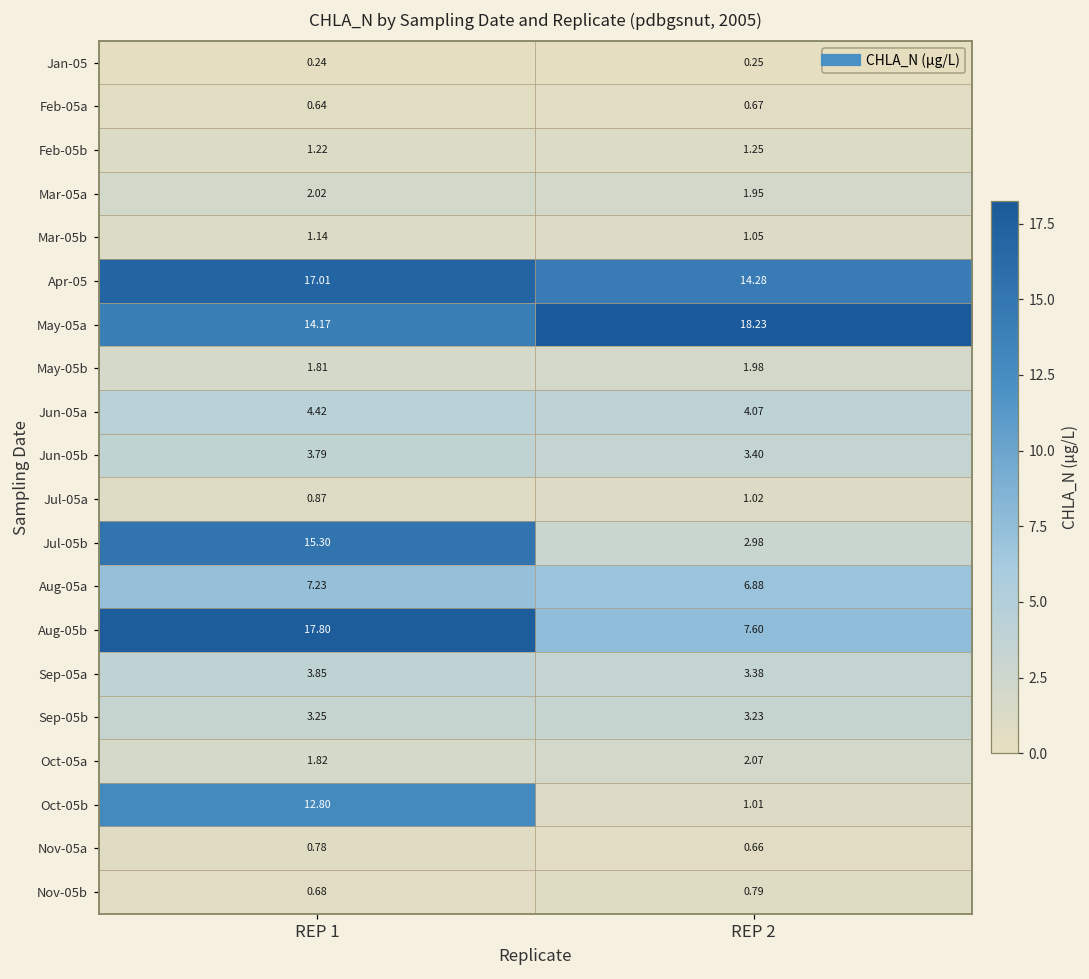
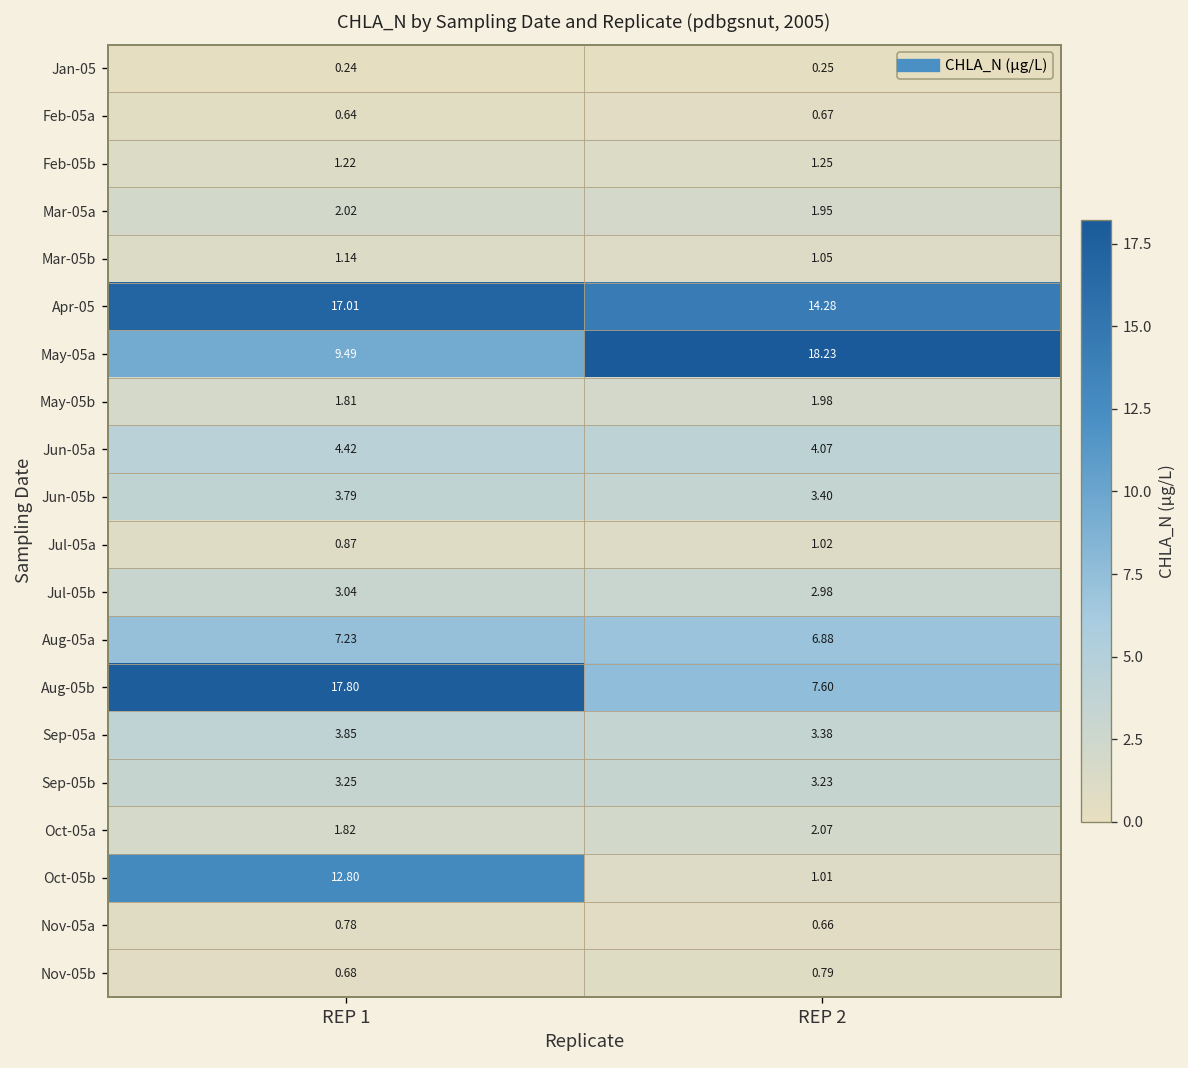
  {
    "Jan-05": {
      "REP 1": 0.24,
      "REP 2": 0.25
    },
    "Feb-05a": {
      "REP 1": 0.64,
      "REP 2": 0.67
    },
    "Feb-05b": {
      "REP 1": 1.22,
      "REP 2": 1.25
    },
    "Mar-05a": {
      "REP 1": 2.02,
      "REP 2": 1.95
    },
    "Mar-05b": {
      "REP 1": 1.14,
      "REP 2": 1.05
    },
    "Apr-05": {
      "REP 1": 17.01,
      "REP 2": 14.28
    },
    "May-05a": {
-     "REP 1": 14.17,
+     "REP 1": 9.49,
      "REP 2": 18.23
    },
    "May-05b": {
      "REP 1": 1.81,
      "REP 2": 1.98
    },
    "Jun-05a": {
      "REP 1": 4.42,
      "REP 2": 4.07
    },
    "Jun-05b": {
      "REP 1": 3.79,
      "REP 2": 3.40
    },
    "Jul-05a": {
      "REP 1": 0.87,
      "REP 2": 1.02
    },
    "Jul-05b": {
-     "REP 1": 15.30,
+     "REP 1": 3.04,
      "REP 2": 2.98
    },
    "Aug-05a": {
      "REP 1": 7.23,
      "REP 2": 6.88
    },
    "Aug-05b": {
      "REP 1": 17.80,
      "REP 2": 7.60
    },
    "Sep-05a": {
      "REP 1": 3.85,
      "REP 2": 3.38
    },
    "Sep-05b": {
      "REP 1": 3.25,
      "REP 2": 3.23
    },
    "Oct-05a": {
      "REP 1": 1.82,
      "REP 2": 2.07
    },
    "Oct-05b": {
      "REP 1": 12.80,
      "REP 2": 1.01
    },
    "Nov-05a": {
      "REP 1": 0.78,
      "REP 2": 0.66
    },
    "Nov-05b": {
      "REP 1": 0.68,
      "REP 2": 0.79
    }
  }
